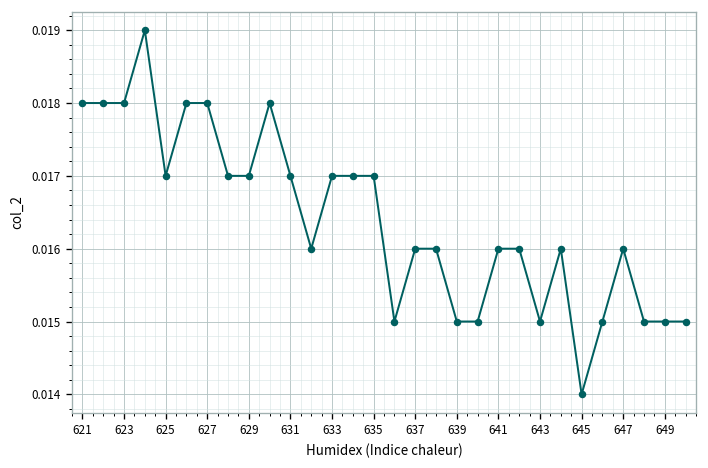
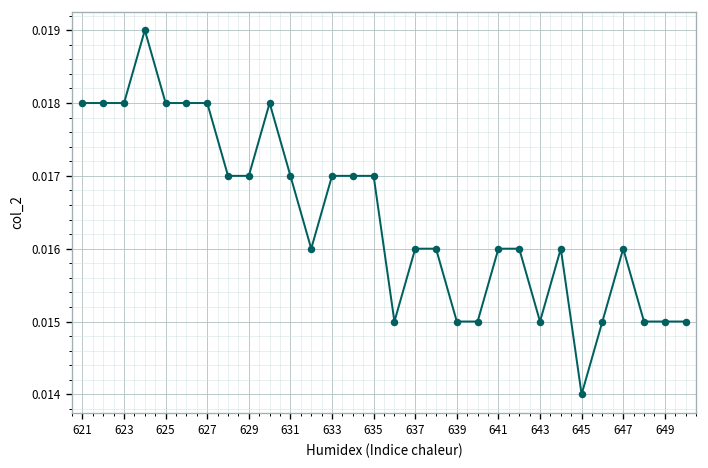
  {
    "621": 0.018,
    "623": 0.018,
-   "625": 0.017,
+   "625": 0.018,
    "627": 0.018,
    "629": 0.017,
    "631": 0.017,
    "633": 0.017,
    "635": 0.017,
    "637": 0.016,
    "639": 0.015,
    "641": 0.016,
    "643": 0.015,
    "645": 0.014,
    "647": 0.016,
    "649": 0.015
  }
